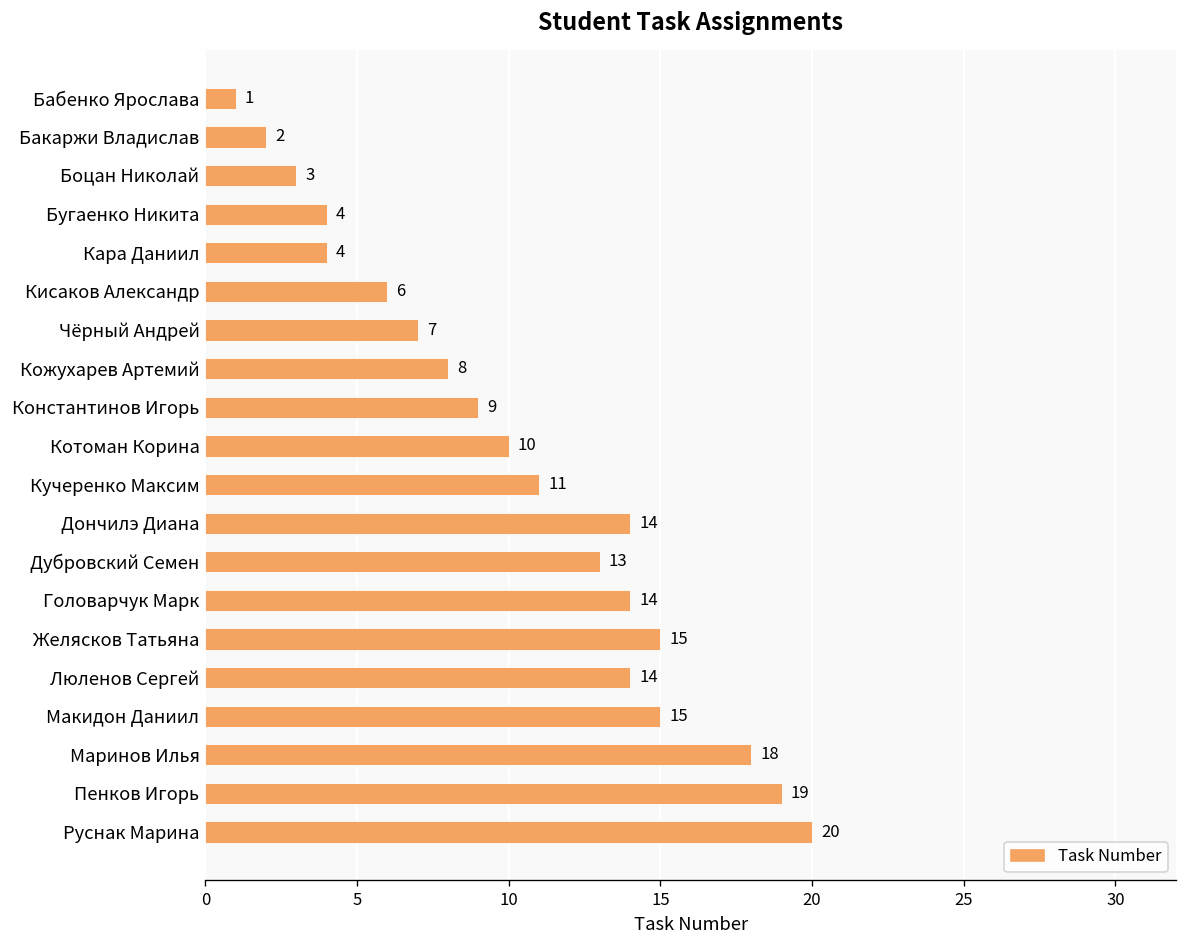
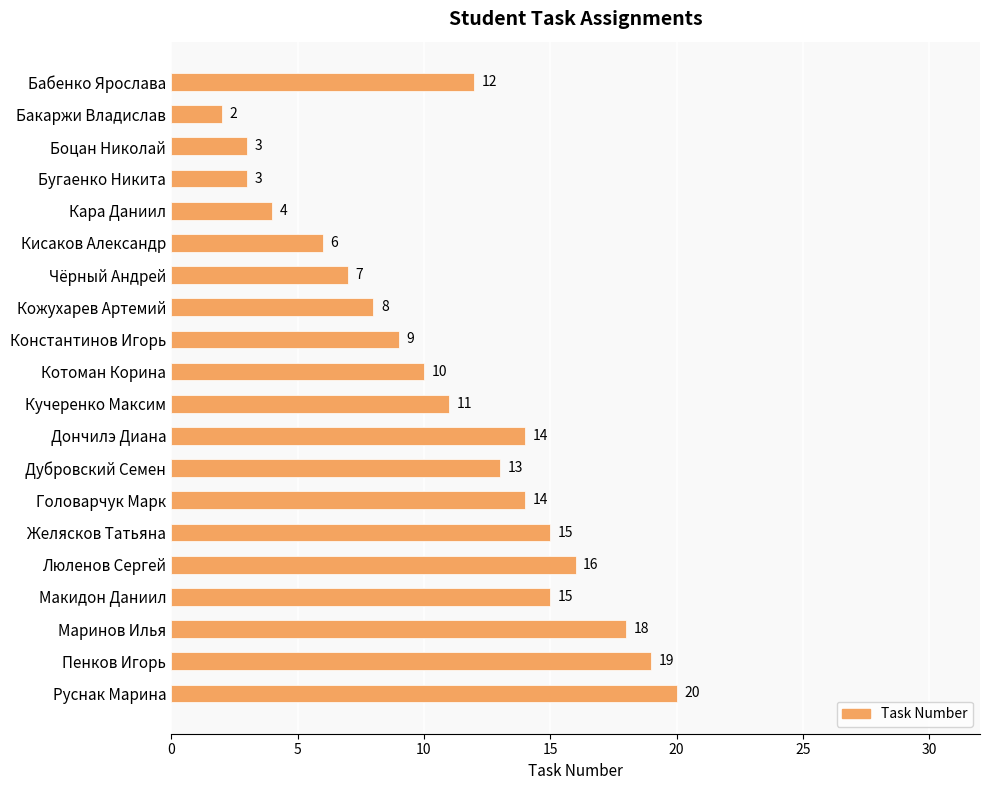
  {
-   "Бабенко Ярослава": 1,
+   "Бабенко Ярослава": 12,
    "Бакаржи Владислав": 2,
    "Боцан Николай": 3,
-   "Бугаенко Никита": 4,
+   "Бугаенко Никита": 3,
    "Кара Даниил": 4,
    "Кисаков Александр": 6,
    "Чёрный Андрей": 7,
    "Кожухарев Артемий": 8,
    "Константинов Игорь": 9,
    "Котоман Корина": 10,
    "Кучеренко Максим": 11,
    "Дончилэ Диана": 14,
    "Дубровский Семен": 13,
    "Головарчук Марк": 14,
    "Желясков Татьяна": 15,
-   "Люленов Сергей": 14,
+   "Люленов Сергей": 16,
    "Макидон Даниил": 15,
    "Маринов Илья": 18,
    "Пенков Игорь": 19,
    "Руснак Марина": 20
  }
